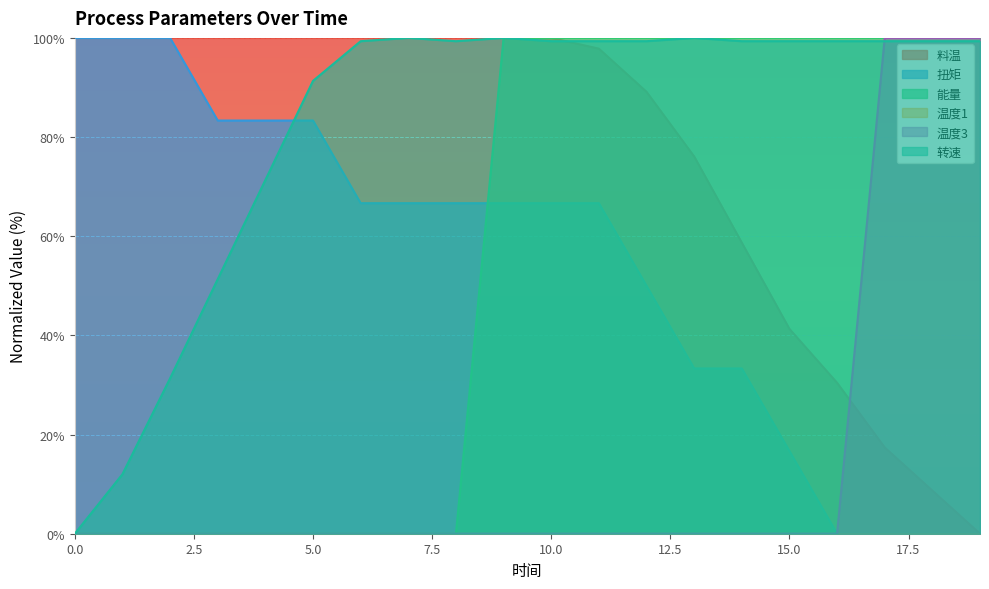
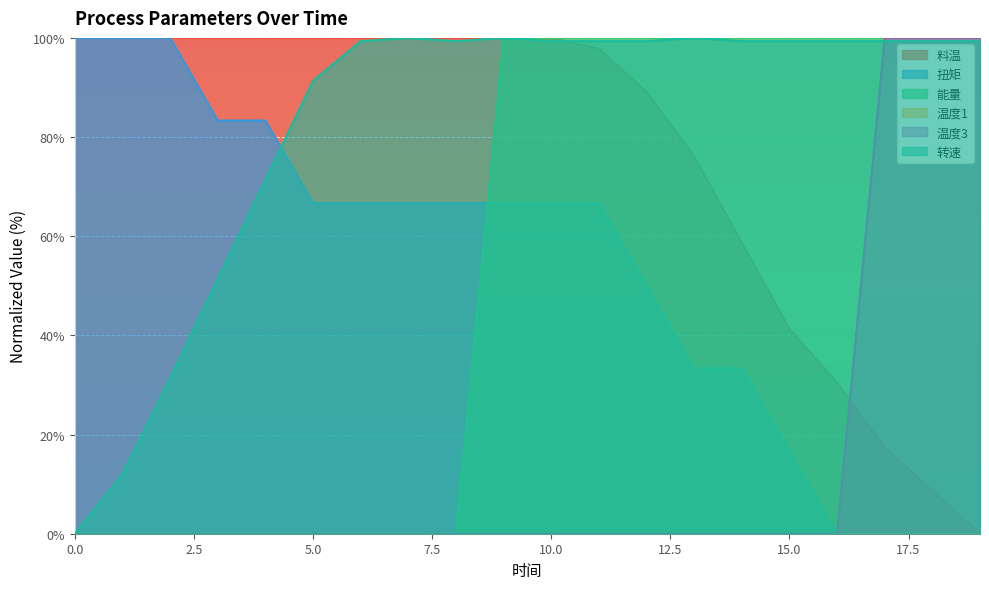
  {
    "料温": {
      "5.0": "100%",
      "15.0": "41%"
    },
    "扭矩": {
-     "5.0": "83%",
+     "5.0": "67%",
      "10.0": "67%",
      "15.0": "17%"
    }
  }
